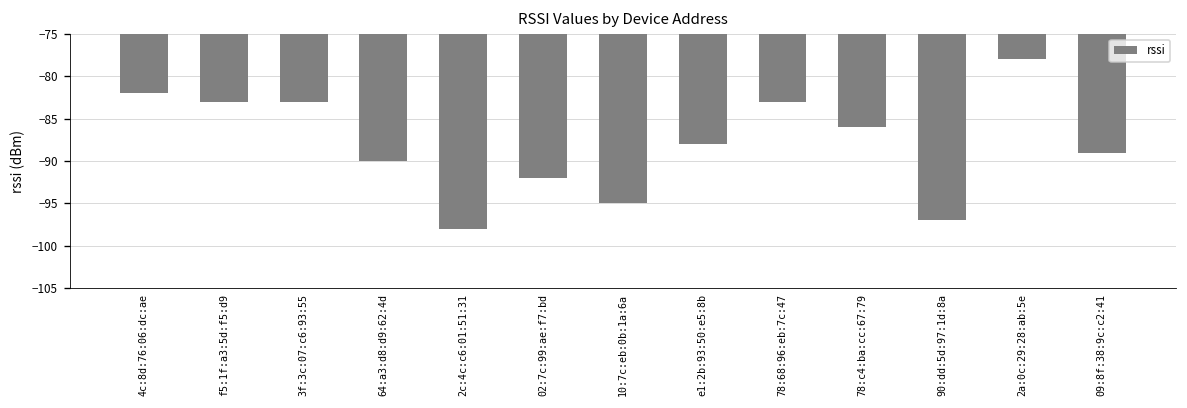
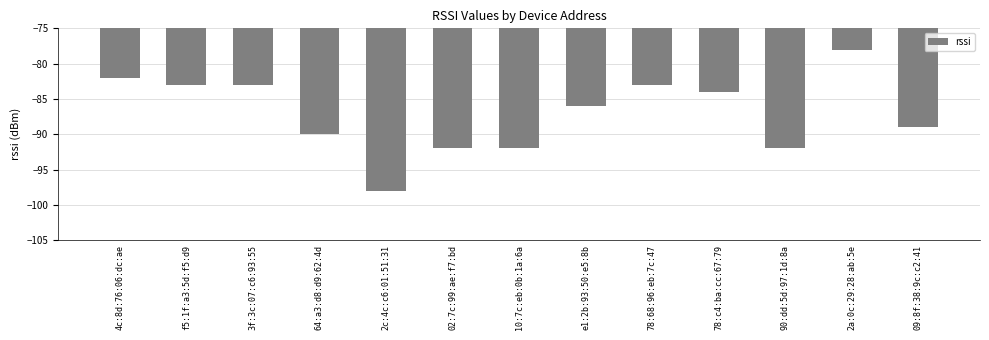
  {
    "4c:8d:76:06:dc:ae": -82,
    "f5:1f:a3:5d:f5:d9": -83,
    "3f:3c:07:c6:93:55": -83,
    "64:a3:d8:d9:62:4d": -90,
    "2c:4c:c6:01:51:31": -98,
    "02:7c:99:ae:f7:bd": -92,
-   "10:7c:eb:0b:1a:6a": -95,
-   "e1:2b:93:50:e5:8b": -88,
+   "10:7c:eb:0b:1a:6a": -92,
+   "e1:2b:93:50:e5:8b": -86,
    "78:68:96:eb:7c:47": -83,
-   "78:c4:ba:cc:67:79": -86,
-   "90:dd:5d:97:1d:8a": -97,
+   "78:c4:ba:cc:67:79": -84,
+   "90:dd:5d:97:1d:8a": -92,
    "2a:0c:29:28:ab:5e": -78,
    "09:8f:38:9c:c2:41": -89
  }
